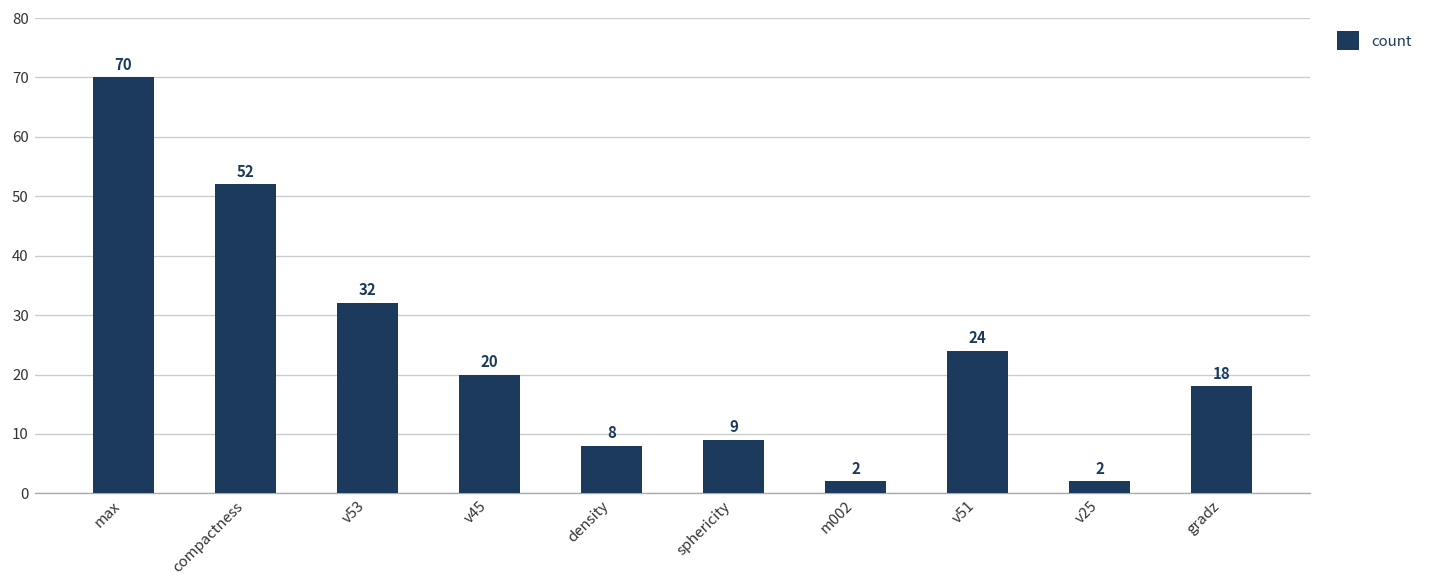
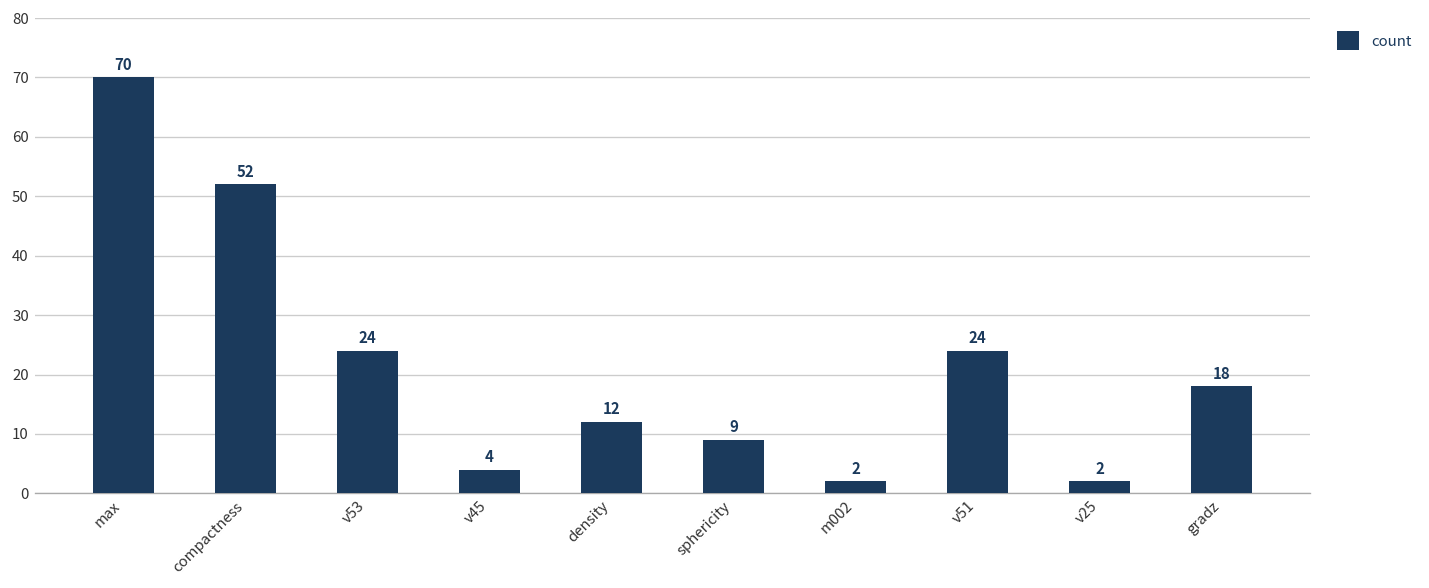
  {
    "max": 70,
    "compactness": 52,
-   "v53": 32,
-   "v45": 20,
-   "density": 8,
+   "v53": 24,
+   "v45": 4,
+   "density": 12,
    "sphericity": 9,
    "m002": 2,
    "v51": 24,
    "v25": 2,
    "gradz": 18
  }
